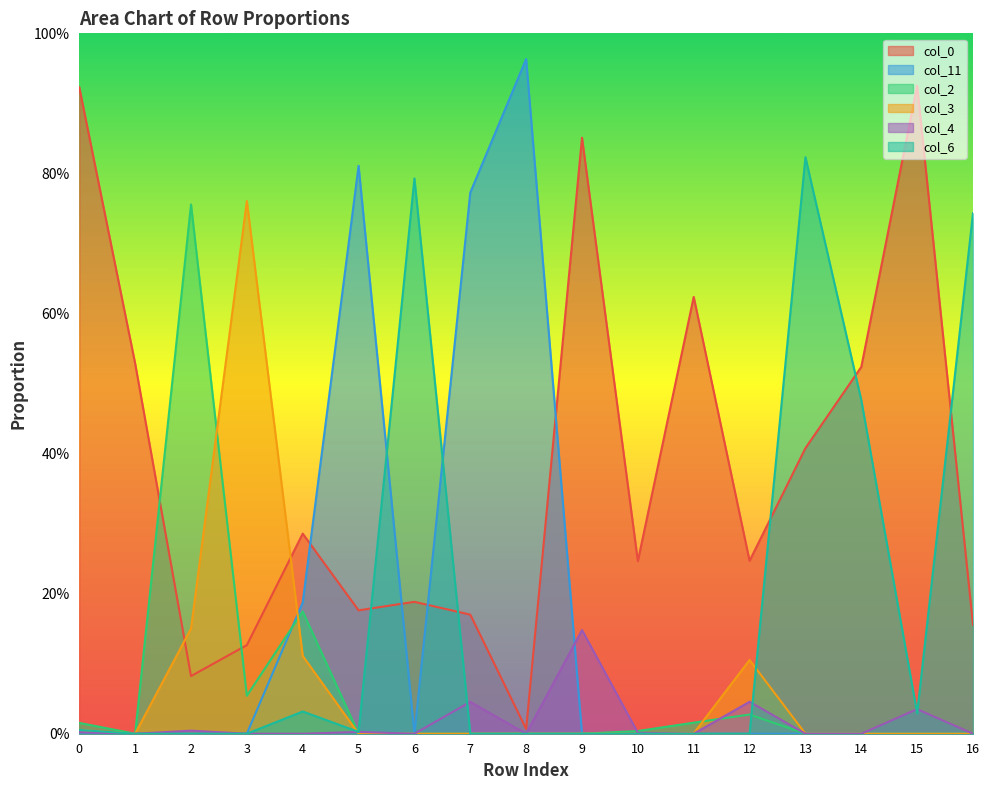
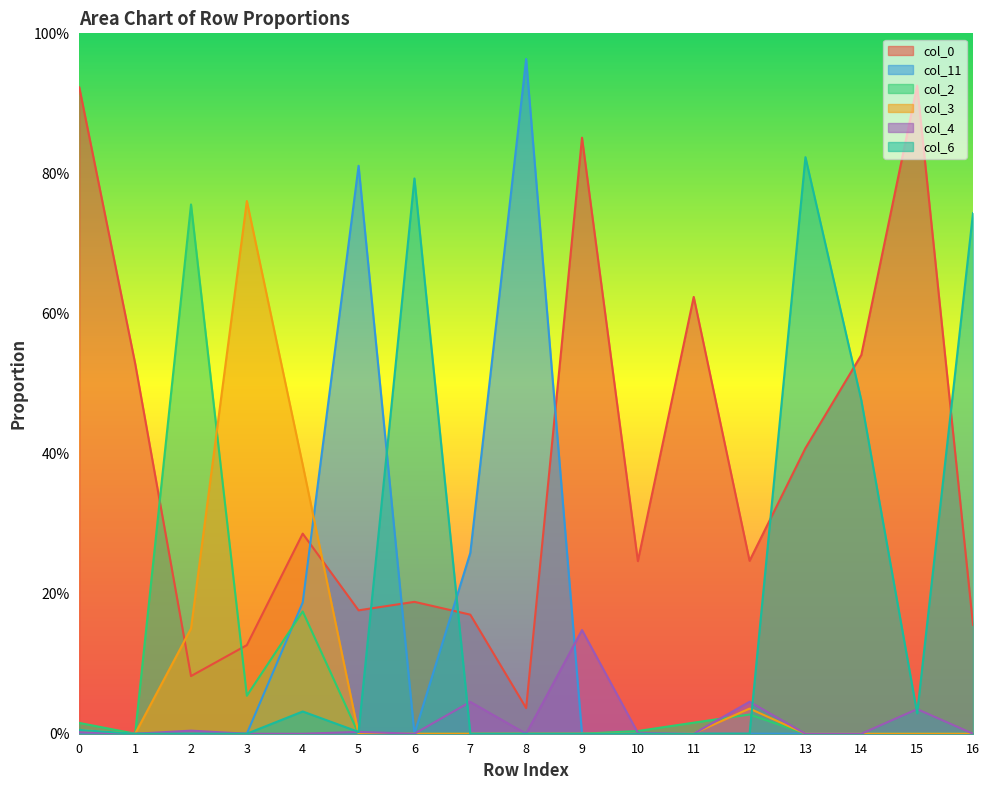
  {
    "col_0": {
      "0": "92%",
      "1": "53%",
      "2": "8%",
      "3": "13%",
      "4": "29%",
      "5": "18%",
      "6": "19%",
      "7": "17%",
-     "8": "1%",
+     "8": "4%",
      "9": "85%",
      "10": "25%",
      "11": "62%",
      "12": "25%",
      "13": "41%",
-     "14": "52%",
+     "14": "54%",
      "16": "16%"
    },
    "col_11": {
      "4": "19%",
      "5": "81%",
-     "7": "77%",
+     "7": "26%",
      "8": "96%"
    },
    "col_3": {
      "2": "15%",
      "3": "76%",
-     "4": "11%",
-     "12": "11%"
+     "4": "38%",
+     "12": "4%"
    },
    "col_4": {
      "2": "0%",
      "4": "0%",
      "7": "5%",
      "9": "15%",
      "12": "5%",
      "15": "4%"
    }
  }
